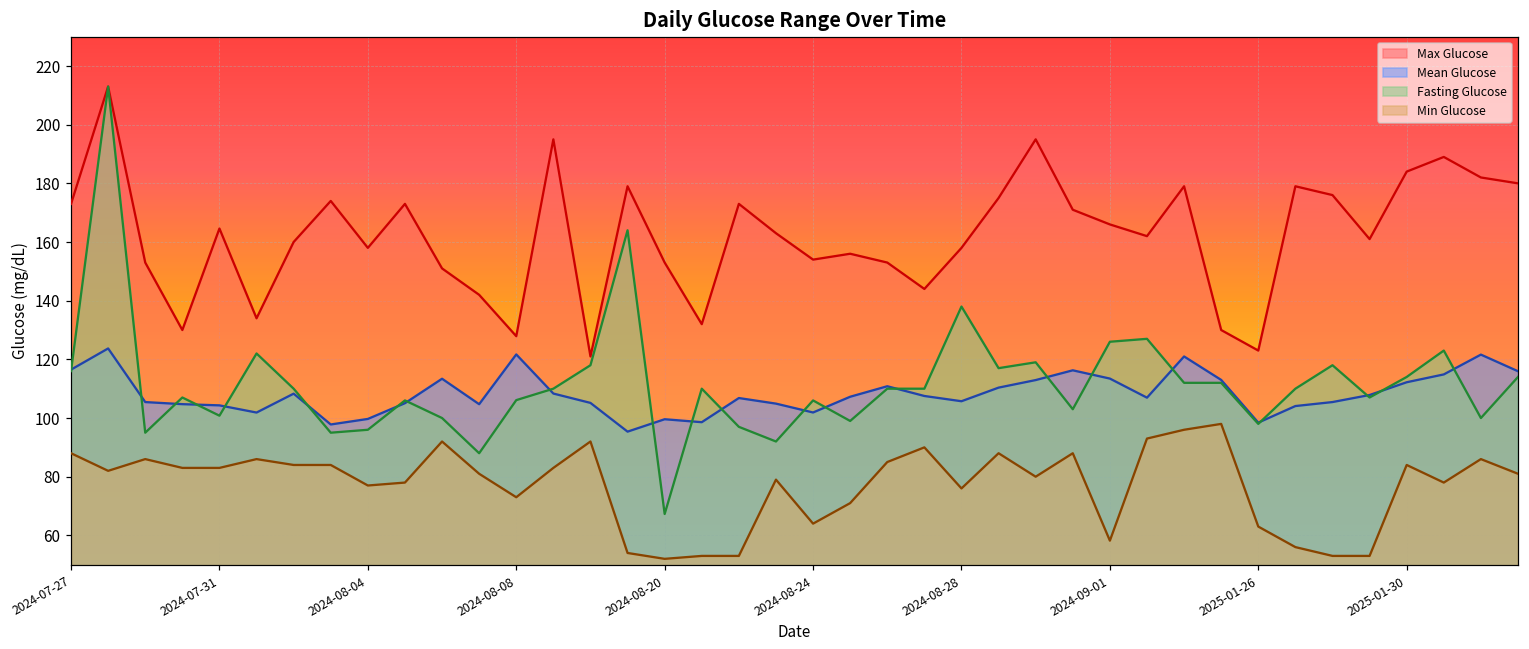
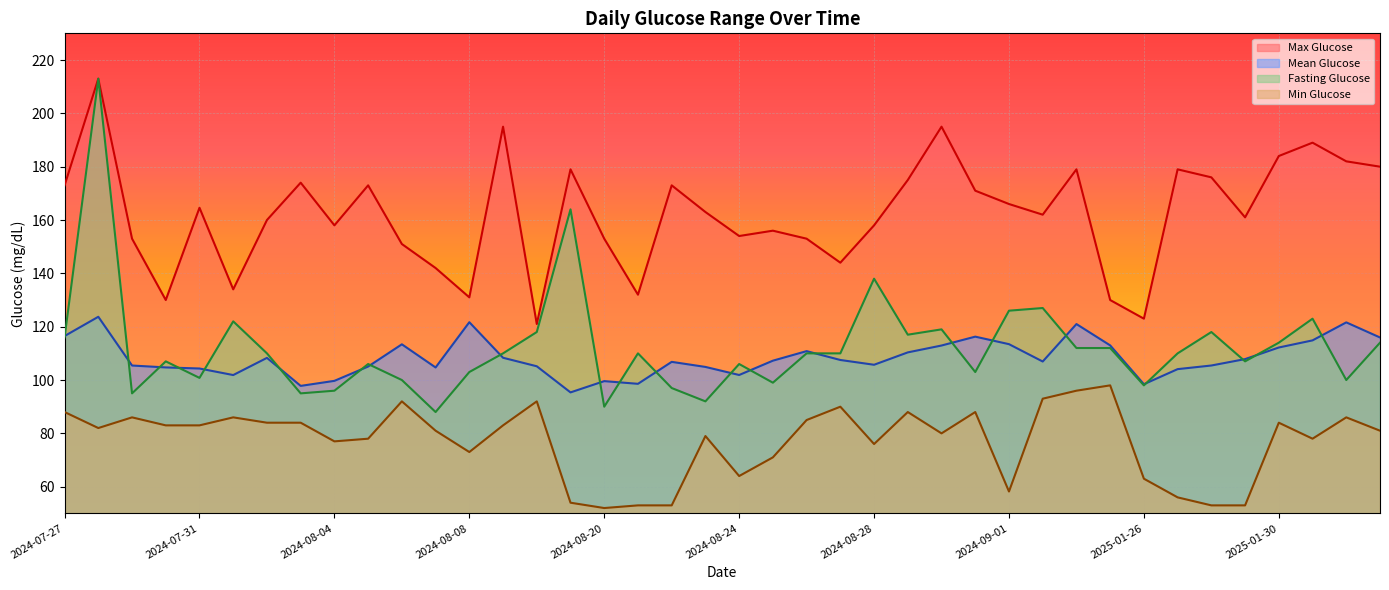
  {
    "Max Glucose": {
      "2024-07-27": 173,
      "2024-07-31": 165,
      "2024-08-04": 158,
-     "2024-08-08": 128,
+     "2024-08-08": 131,
      "2024-08-20": 153,
      "2024-08-24": 154,
      "2024-08-28": 158,
      "2024-09-01": 166,
      "2025-01-26": 123,
      "2025-01-30": 184
    },
    "Mean Glucose": {
      "2024-07-31": 104,
      "2024-08-04": 100,
      "2024-08-08": 122,
      "2024-08-20": 100,
      "2024-08-24": 102,
      "2024-08-28": 106,
      "2024-09-01": 113,
      "2025-01-30": 112
    },
    "Fasting Glucose": {
      "2024-07-31": 101,
      "2024-08-04": 96,
-     "2024-08-08": 106,
-     "2024-08-20": 67,
+     "2024-08-08": 103,
+     "2024-08-20": 90,
      "2024-08-24": 106,
      "2024-08-28": 138,
      "2024-09-01": 126,
      "2025-01-30": 114
    },
    "Min Glucose": {
      "2024-07-27": 88,
      "2024-07-31": 83,
      "2024-08-04": 77,
      "2024-08-08": 73,
      "2024-08-20": 52,
      "2024-08-24": 64,
      "2024-08-28": 76,
      "2024-09-01": 58,
      "2025-01-26": 63,
      "2025-01-30": 84
    }
  }
